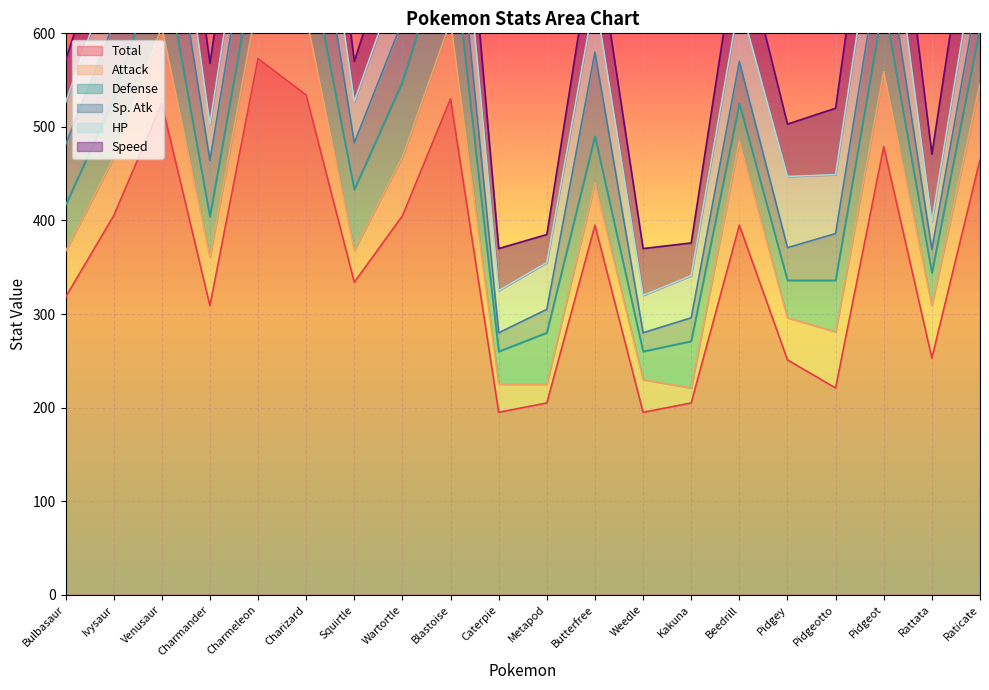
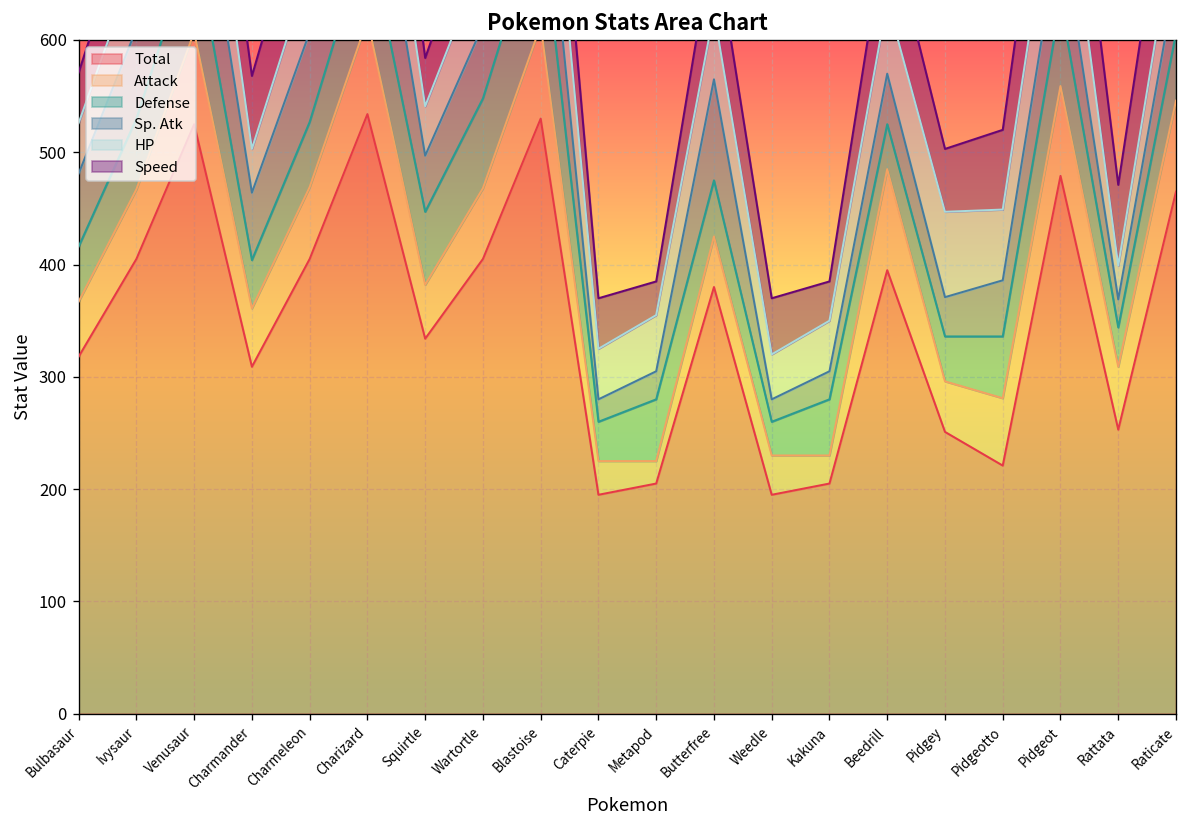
  {
    "Total": {
      "Bulbasaur": 320,
      "Ivysaur": 410,
      "Charmander": 310,
-     "Charmeleon": 570,
+     "Charmeleon": 410,
      "Charizard": 530,
      "Squirtle": 330,
      "Wartortle": 410,
      "Blastoise": 530,
      "Caterpie": 200,
      "Metapod": 210,
-     "Butterfree": 400,
+     "Butterfree": 380,
      "Weedle": 200,
      "Kakuna": 210,
      "Beedrill": 400,
      "Pidgey": 250,
      "Pidgeotto": 220,
      "Pidgeot": 480,
      "Rattata": 250,
      "Raticate": 470
    },
    "Attack": {
      "Bulbasaur": 50,
      "Charmander": 50,
-     "Squirtle": 30,
+     "Squirtle": 50,
      "Wartortle": 60,
      "Caterpie": 30,
      "Metapod": 20,
      "Butterfree": 50,
      "Weedle": 40,
-     "Kakuna": 20,
+     "Kakuna": 30,
      "Beedrill": 90,
      "Pidgey": 50,
      "Pidgeotto": 60,
      "Pidgeot": 80,
      "Rattata": 60,
      "Raticate": 80
    },
    "HP": {
      "Bulbasaur": 50,
      "Charmander": 40,
      "Squirtle": 40,
      "Caterpie": 50,
      "Metapod": 50,
      "Weedle": 40,
      "Kakuna": 50,
      "Pidgey": 80,
      "Pidgeotto": 60,
      "Rattata": 30
    },
    "Speed": {
      "Bulbasaur": 50,
      "Charmander": 70,
      "Squirtle": 40,
      "Caterpie": 50,
      "Metapod": 30,
      "Weedle": 50,
      "Kakuna": 40,
      "Pidgey": 60,
      "Pidgeotto": 70,
      "Rattata": 70
    }
  }
